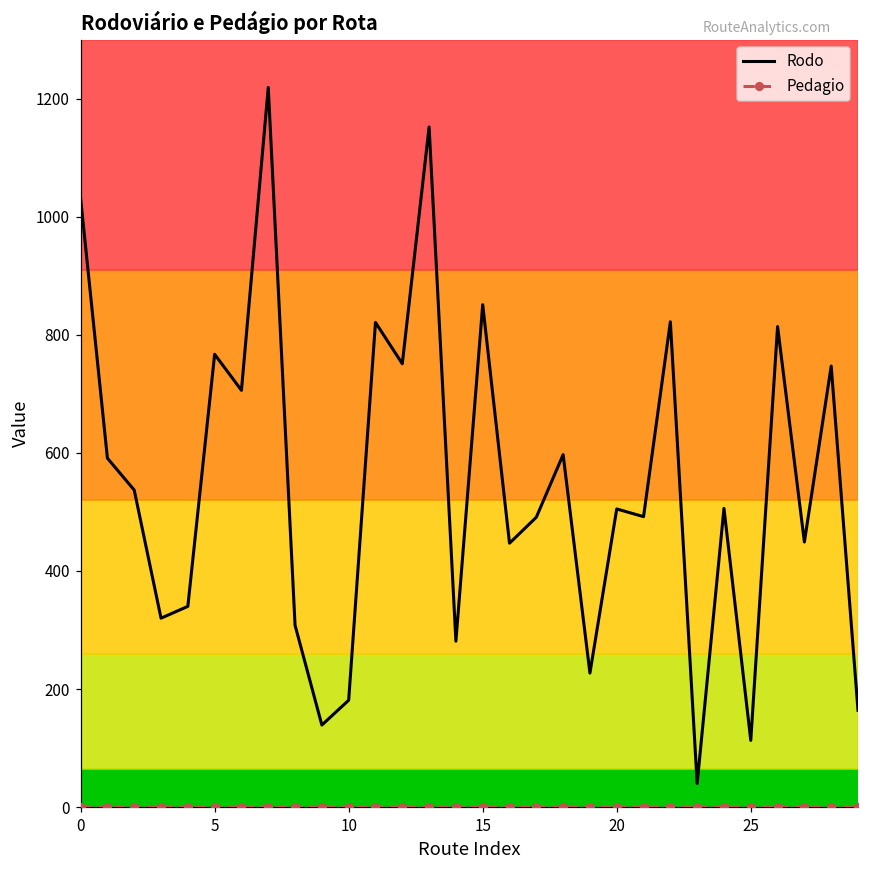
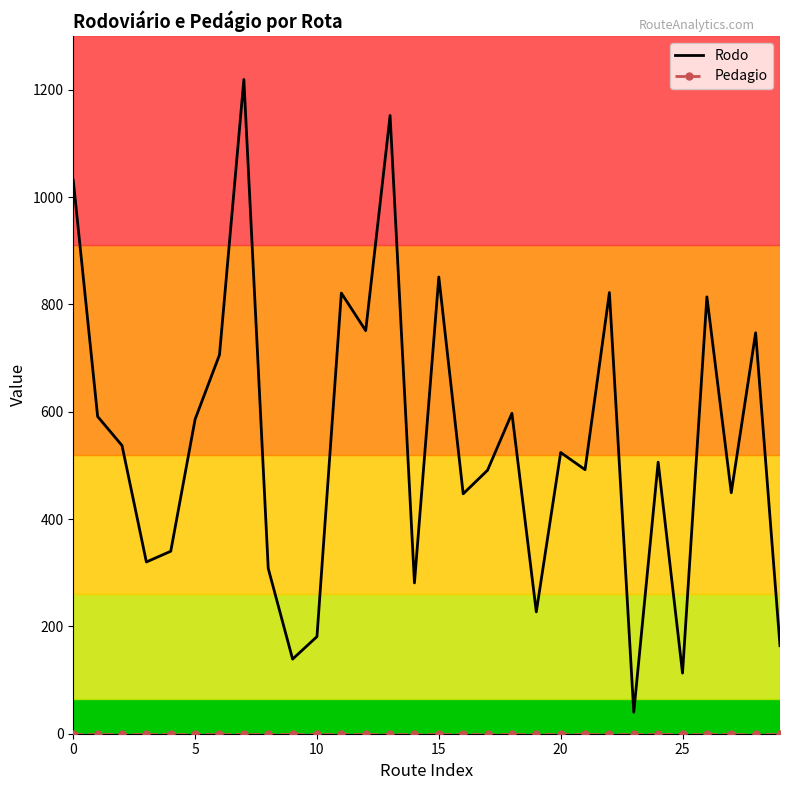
  {
    "Rodo": {
      "0": 1030,
-     "5": 770,
+     "5": 590,
      "10": 180,
      "15": 850,
-     "20": 510,
+     "20": 520,
      "25": 110
    },
    "Pedagio": {
      "0": 0,
      "5": 0,
      "10": 0,
      "15": 0,
      "20": 0,
      "25": 0
    }
  }
